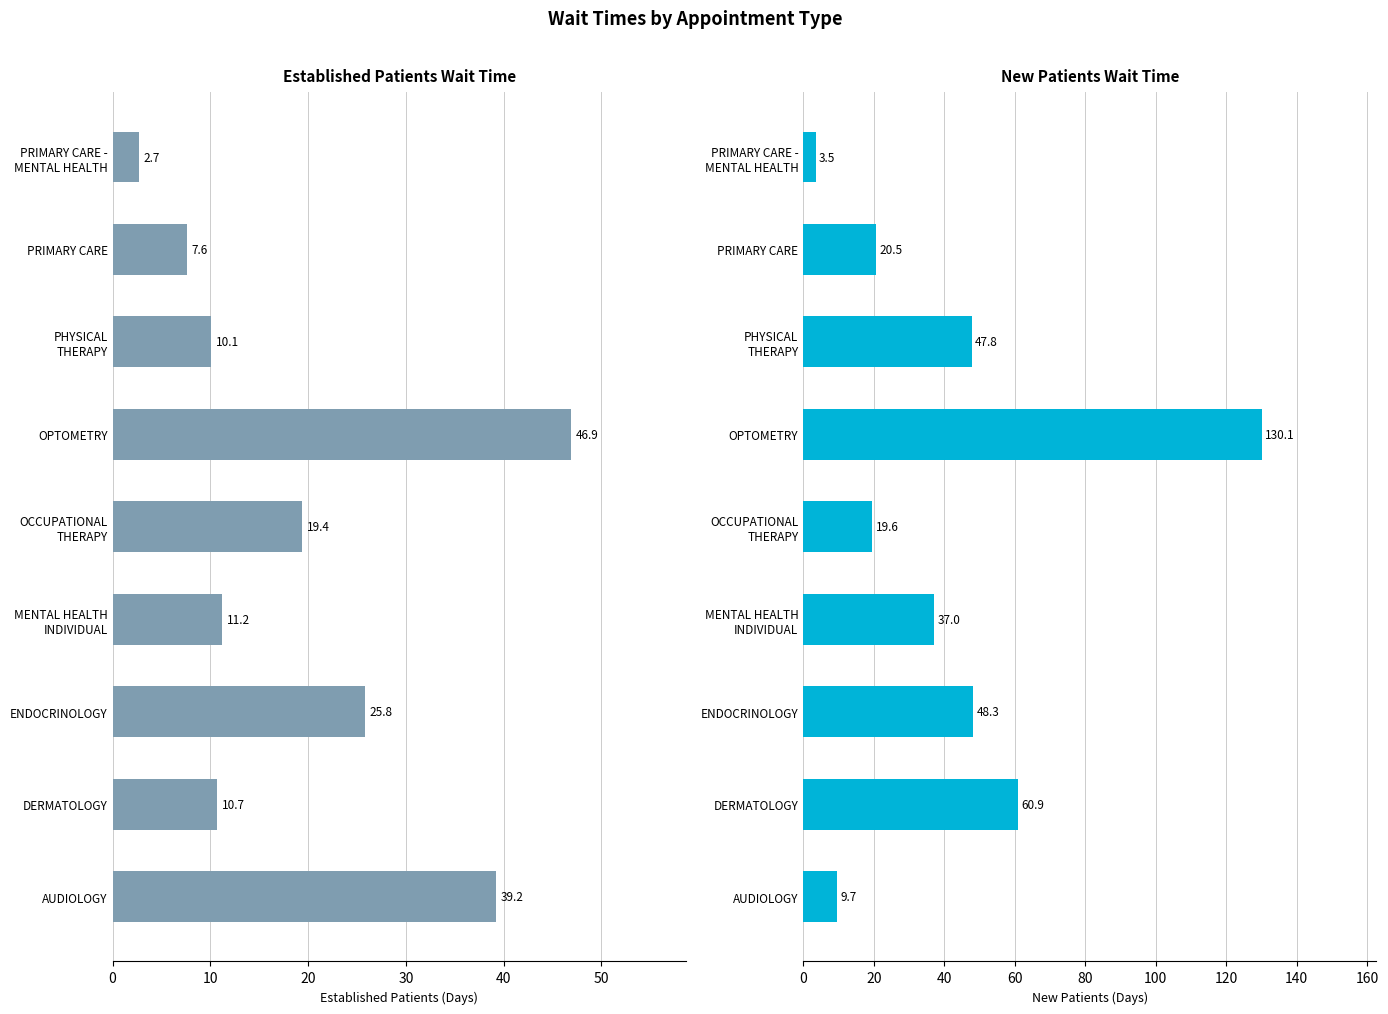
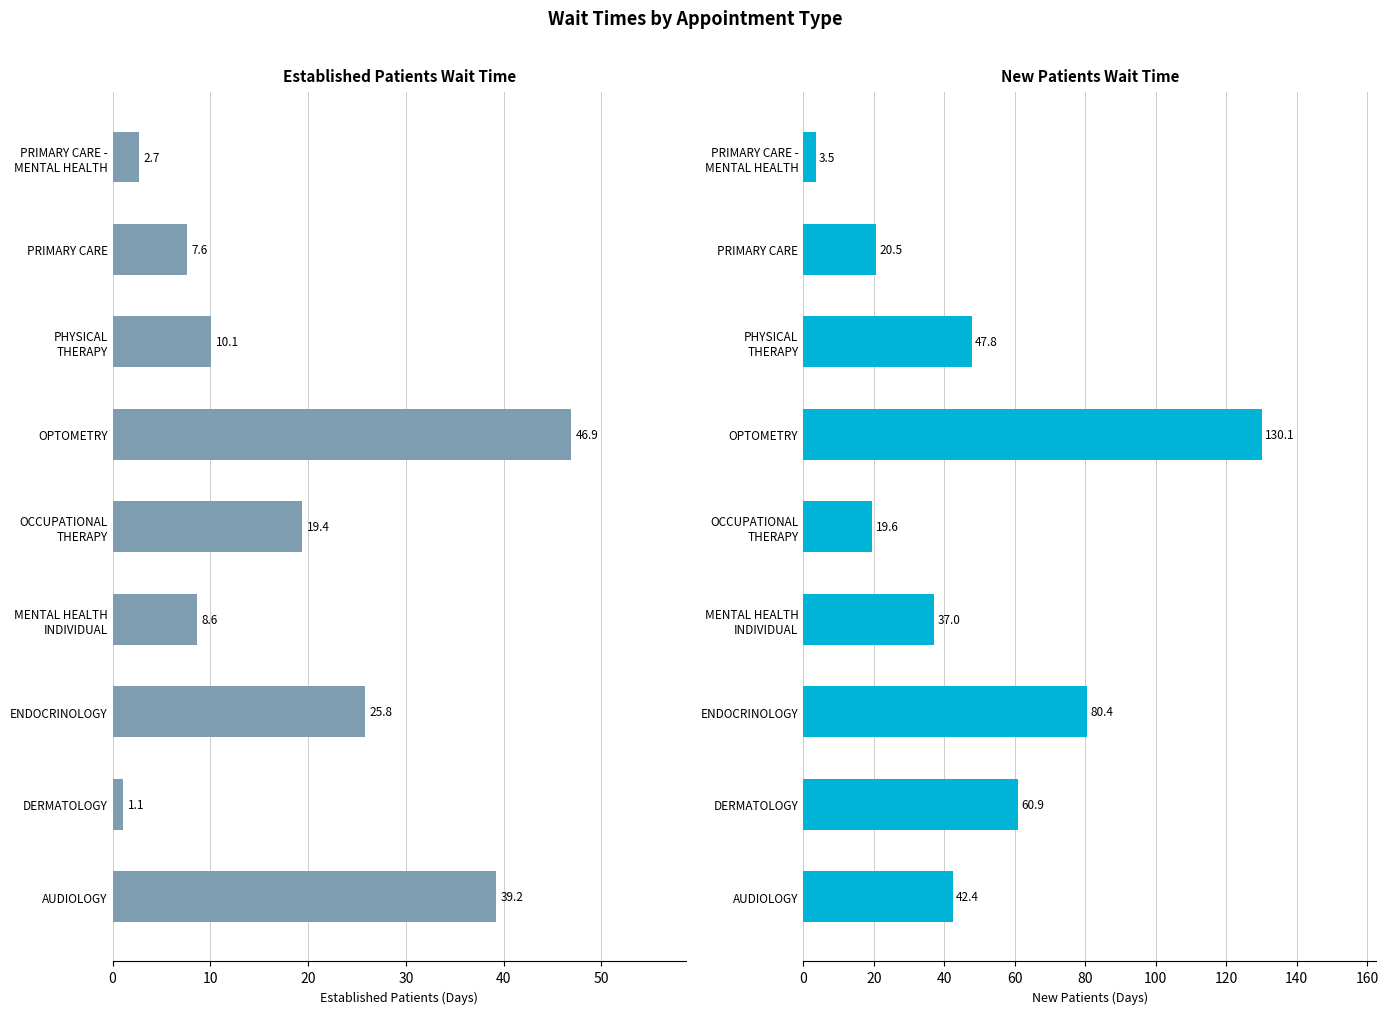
  {
    "Established Patients Wait Time": {
      "PRIMARY CARE - MENTAL HEALTH": 2.7,
      "PRIMARY CARE": 7.6,
      "PHYSICAL THERAPY": 10.1,
      "OPTOMETRY": 46.9,
      "OCCUPATIONAL THERAPY": 19.4,
-     "MENTAL HEALTH INDIVIDUAL": 11.2,
+     "MENTAL HEALTH INDIVIDUAL": 8.6,
      "ENDOCRINOLOGY": 25.8,
-     "DERMATOLOGY": 10.7,
+     "DERMATOLOGY": 1.1,
      "AUDIOLOGY": 39.2
    },
    "New Patients Wait Time": {
      "PRIMARY CARE - MENTAL HEALTH": 3.5,
      "PRIMARY CARE": 20.5,
      "PHYSICAL THERAPY": 47.8,
      "OPTOMETRY": 130.1,
      "OCCUPATIONAL THERAPY": 19.6,
      "MENTAL HEALTH INDIVIDUAL": 37.0,
-     "ENDOCRINOLOGY": 48.3,
+     "ENDOCRINOLOGY": 80.4,
      "DERMATOLOGY": 60.9,
-     "AUDIOLOGY": 9.7
+     "AUDIOLOGY": 42.4
    }
  }
